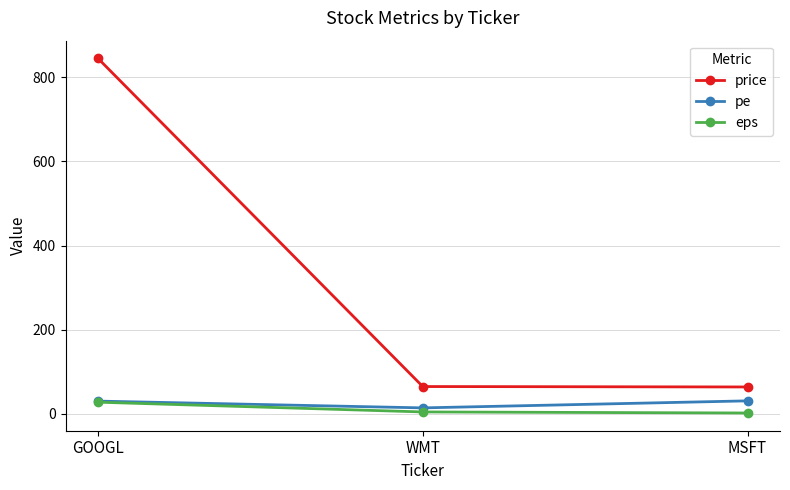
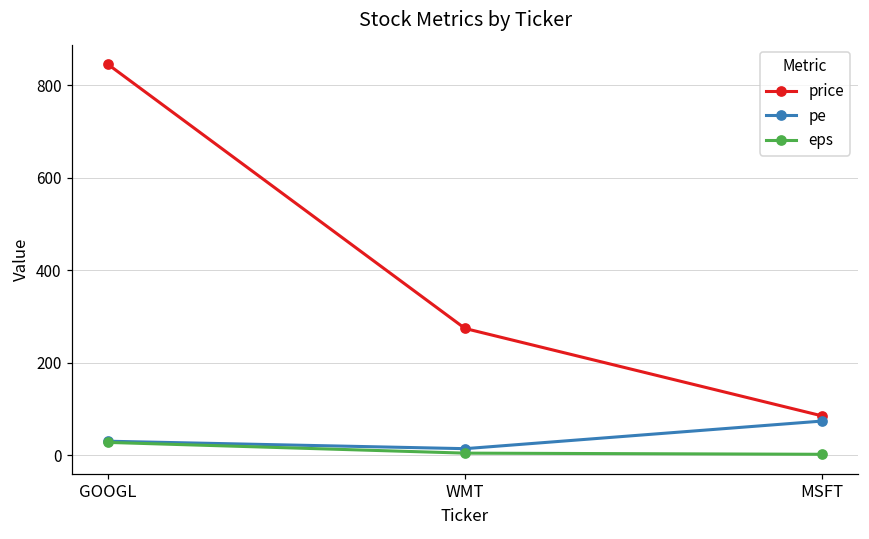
  {
    "price": {
      "GOOGL": 850,
-     "WMT": 70,
-     "MSFT": 60
+     "WMT": 270,
+     "MSFT": 90
    },
    "pe": {
      "WMT": 10,
-     "MSFT": 30
+     "MSFT": 70
    },
    "eps": {
      "WMT": 0,
      "MSFT": 0
    }
  }
